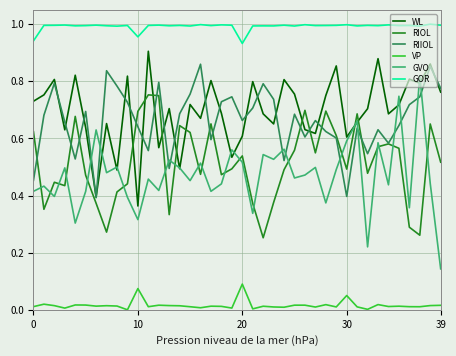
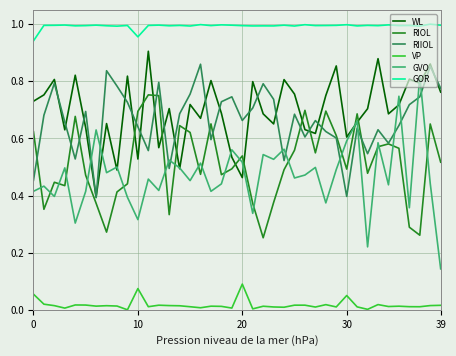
  {
    "WL": {
      "0": 0.73,
-     "10": 0.36,
-     "20": 0.61,
+     "10": 0.53,
+     "20": 0.46,
      "30": 0.60,
      "39": 0.76
    },
    "VP": {
-     "0": 0.01,
+     "0": 0.05,
      "10": 0.07,
      "20": 0.09,
      "30": 0.05,
      "39": 0.02
    },
    "GOR": {
      "0": 0.94,
      "10": 0.96,
-     "20": 0.93,
+     "20": 0.99,
      "30": 1.00,
      "39": 1.00
    }
  }
